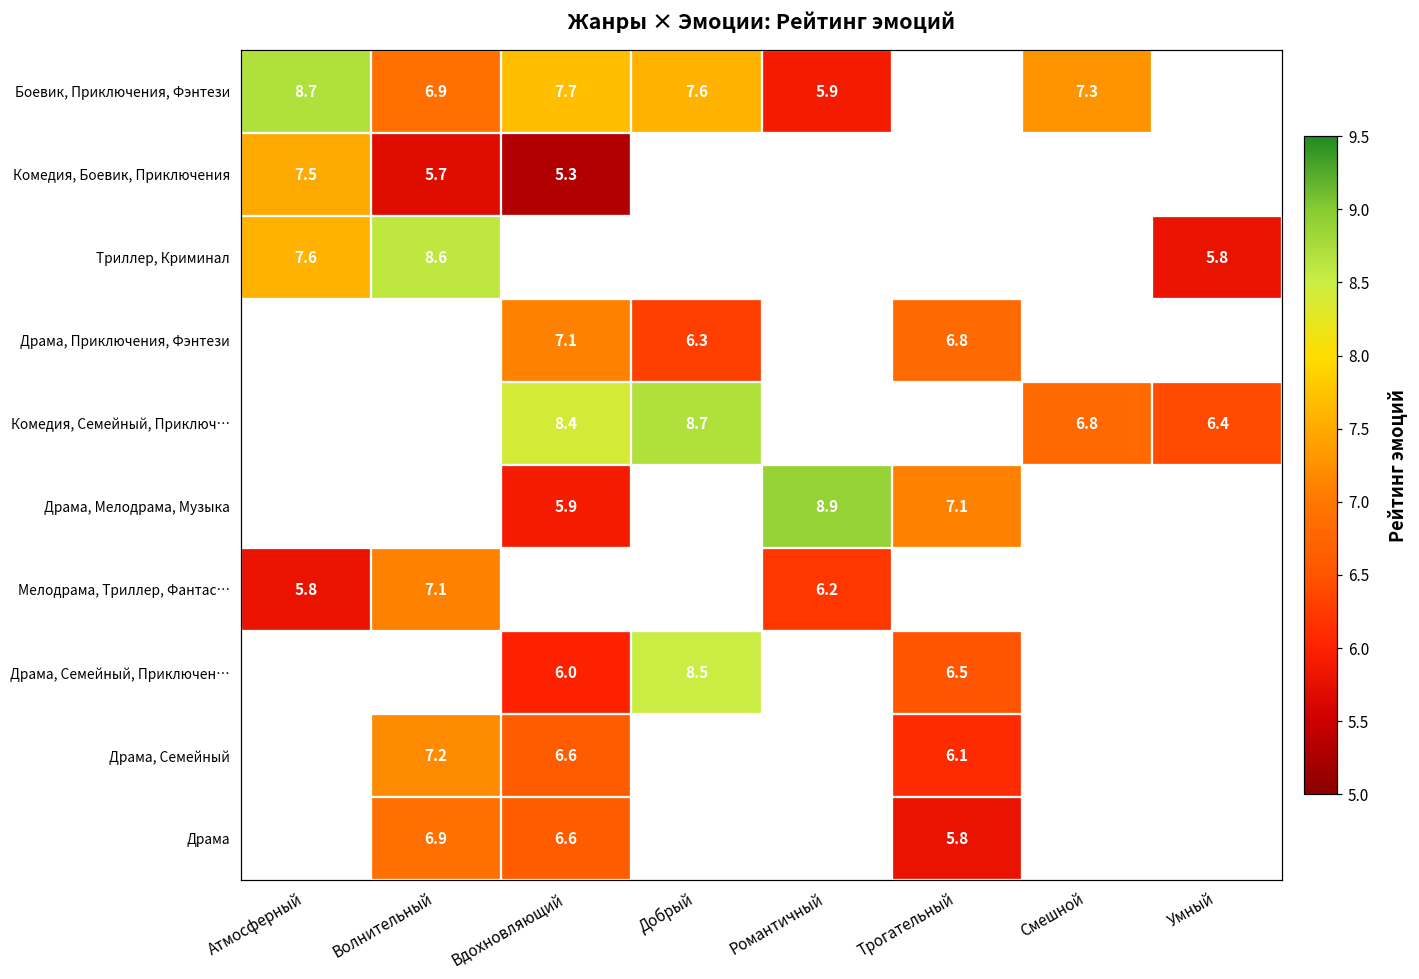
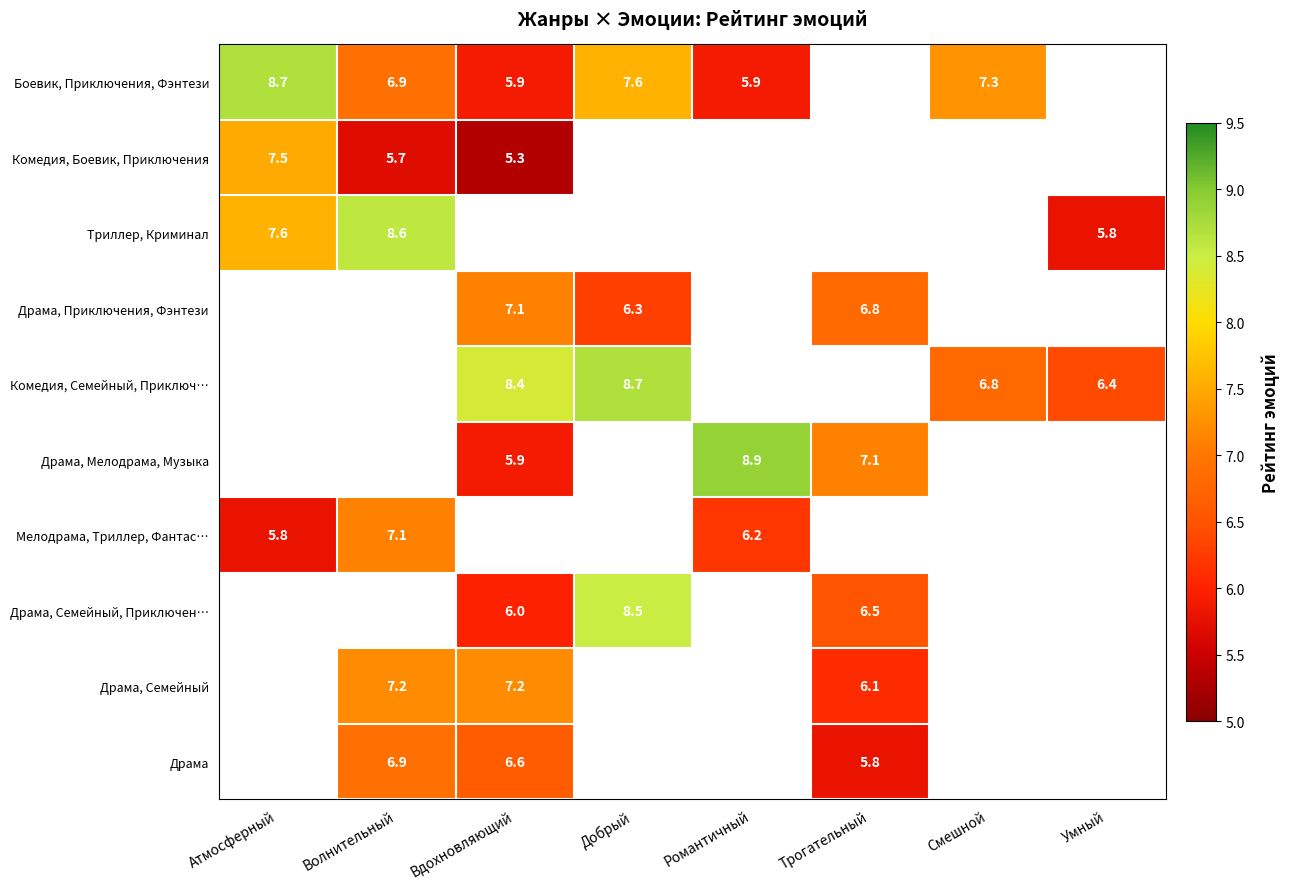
  {
    "Боевик, Приключения, Фэнтези": {
      "Атмосферный": 8.7,
      "Волнительный": 6.9,
-     "Вдохновляющий": 7.7,
+     "Вдохновляющий": 5.9,
      "Добрый": 7.6,
      "Романтичный": 5.9,
      "Смешной": 7.3
    },
    "Комедия, Боевик, Приключения": {
      "Атмосферный": 7.5,
      "Волнительный": 5.7,
      "Вдохновляющий": 5.3
    },
    "Триллер, Криминал": {
      "Атмосферный": 7.6,
      "Волнительный": 8.6,
      "Умный": 5.8
    },
    "Драма, Приключения, Фэнтези": {
      "Вдохновляющий": 7.1,
      "Добрый": 6.3,
      "Трогательный": 6.8
    },
    "Комедия, Семейный, Приключ…": {
      "Вдохновляющий": 8.4,
      "Добрый": 8.7,
      "Смешной": 6.8,
      "Умный": 6.4
    },
    "Драма, Мелодрама, Музыка": {
      "Вдохновляющий": 5.9,
      "Романтичный": 8.9,
      "Трогательный": 7.1
    },
    "Мелодрама, Триллер, Фантас…": {
      "Атмосферный": 5.8,
      "Волнительный": 7.1,
      "Романтичный": 6.2
    },
    "Драма, Семейный, Приключен…": {
      "Вдохновляющий": 6.0,
      "Добрый": 8.5,
      "Трогательный": 6.5
    },
    "Драма, Семейный": {
      "Волнительный": 7.2,
-     "Вдохновляющий": 6.6,
+     "Вдохновляющий": 7.2,
      "Трогательный": 6.1
    },
    "Драма": {
      "Волнительный": 6.9,
      "Вдохновляющий": 6.6,
      "Трогательный": 5.8
    }
  }
